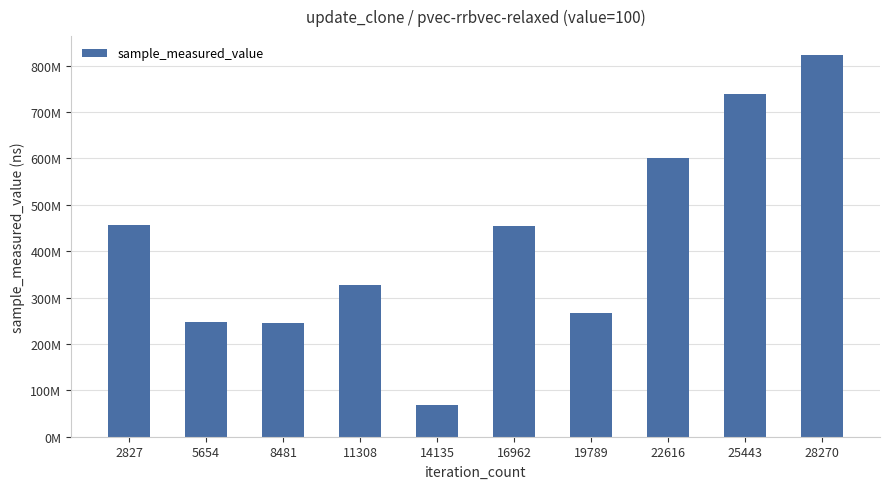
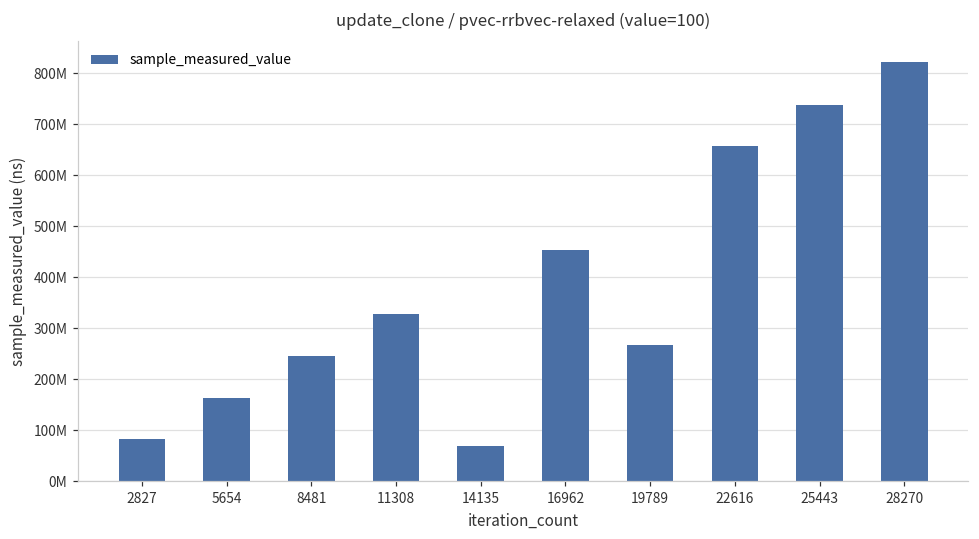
  {
-   "2827": 460000000,
-   "5654": 250000000,
+   "2827": 80000000,
+   "5654": 160000000,
    "8481": 250000000,
    "11308": 330000000,
    "14135": 70000000,
    "16962": 450000000,
    "19789": 270000000,
-   "22616": 600000000,
+   "22616": 660000000,
    "25443": 740000000,
    "28270": 820000000
  }
